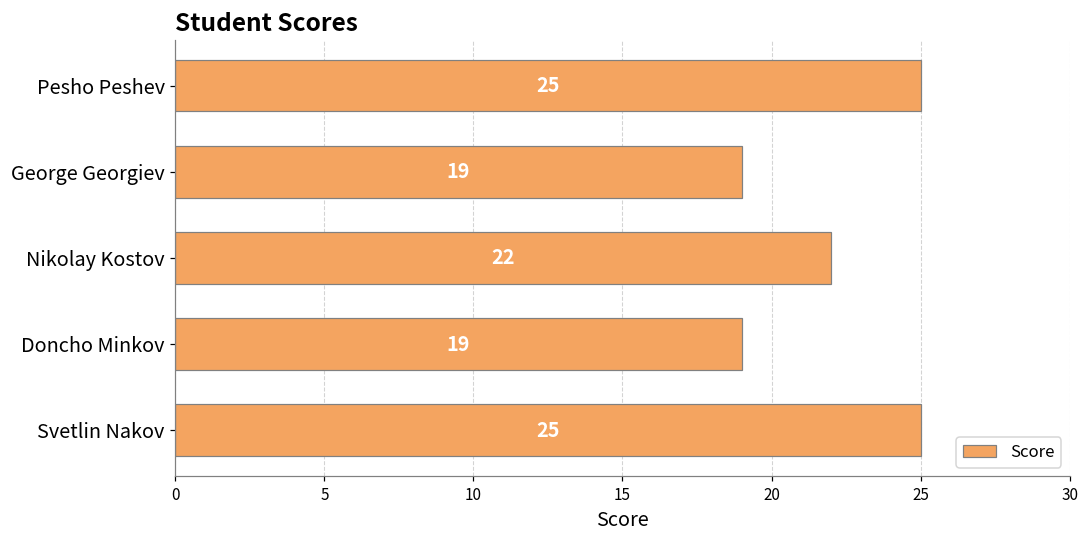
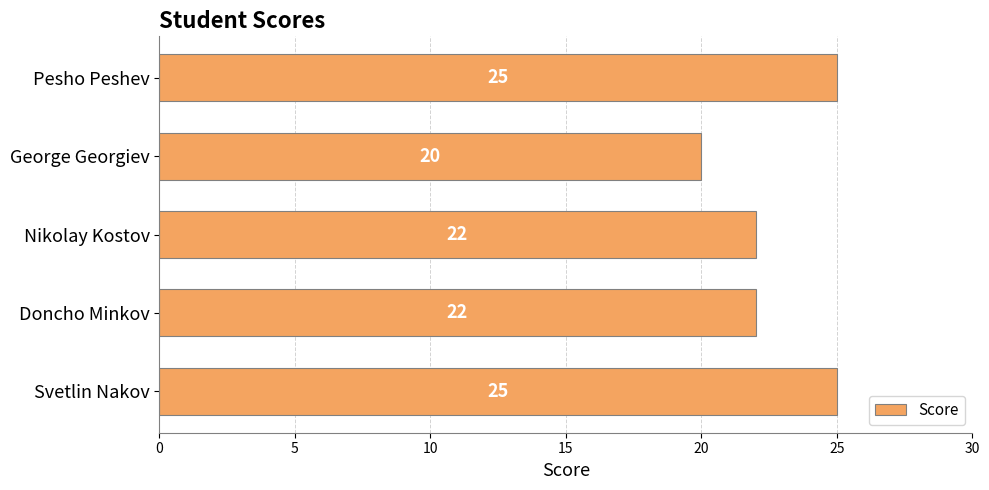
  {
    "Pesho Peshev": 25,
-   "George Georgiev": 19,
+   "George Georgiev": 20,
    "Nikolay Kostov": 22,
-   "Doncho Minkov": 19,
+   "Doncho Minkov": 22,
    "Svetlin Nakov": 25
  }
